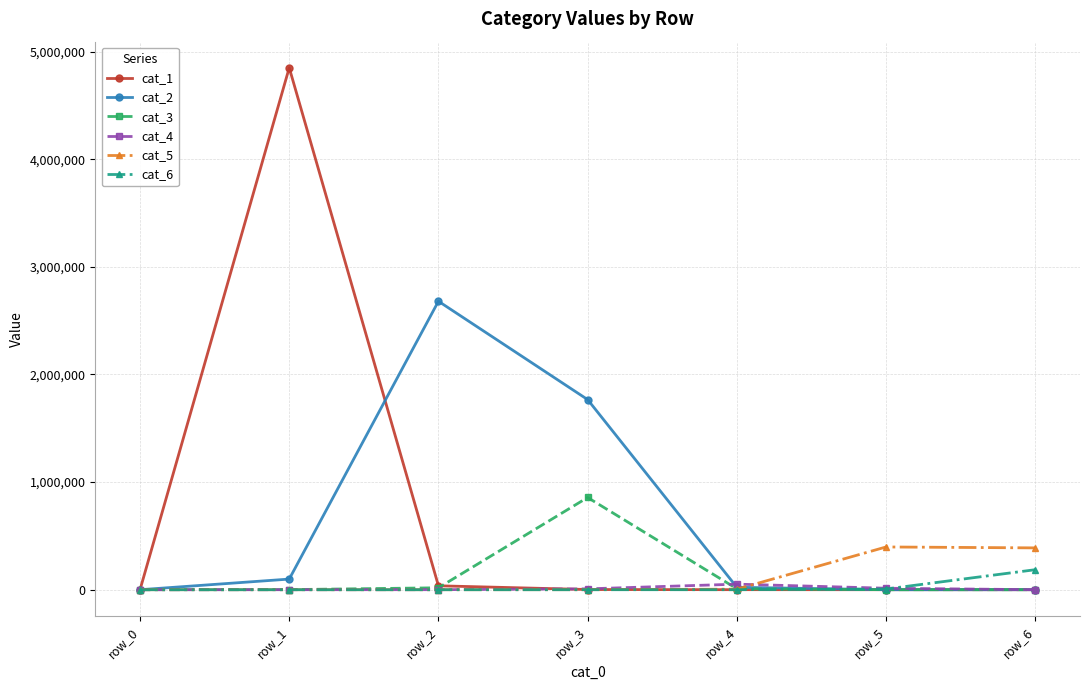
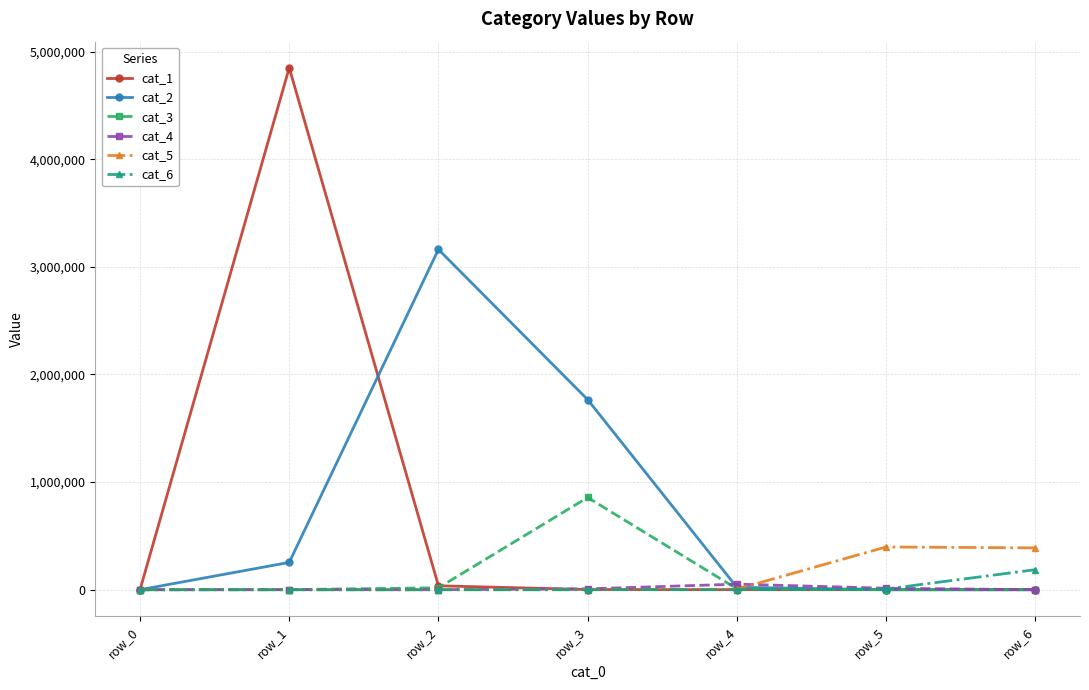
  {
    "cat_1": {
      "row_1": "4,850,000"
    },
    "cat_2": {
-     "row_1": "100,000",
-     "row_2": "2,680,000",
+     "row_1": "250,000",
+     "row_2": "3,160,000",
      "row_3": "1,770,000"
    },
    "cat_4": {
      "row_4": "50,000"
    },
    "cat_5": {
      "row_5": "400,000",
      "row_6": "390,000"
    }
  }
